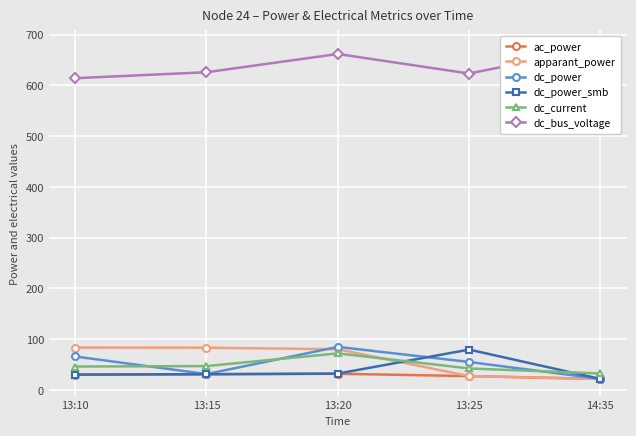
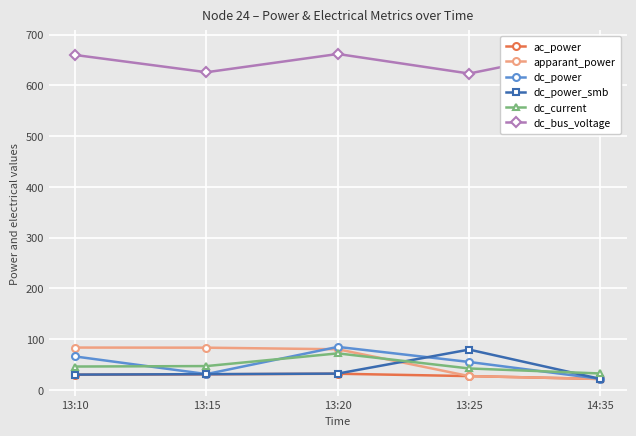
  {
    "apparant_power": {
      "13:10": 80,
      "13:15": 80
    },
    "dc_power": {
      "13:10": 70,
      "13:25": 60
    },
    "dc_power_smb": {
      "13:25": 80
    },
    "dc_current": {
      "13:10": 50,
      "13:15": 50,
      "13:20": 70,
      "13:25": 40,
      "14:35": 30
    },
    "dc_bus_voltage": {
-     "13:10": 610,
+     "13:10": 660,
      "13:15": 630,
      "13:20": 660,
      "13:25": 620
    }
  }
